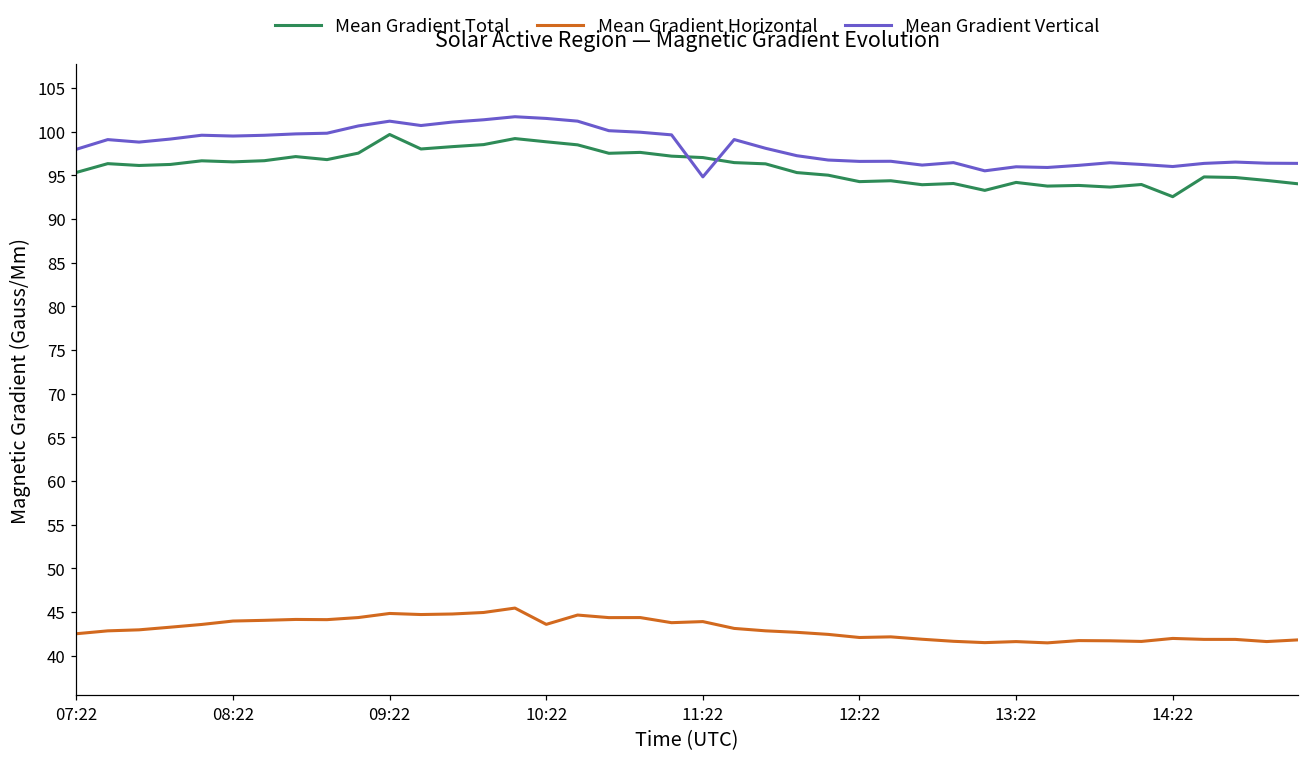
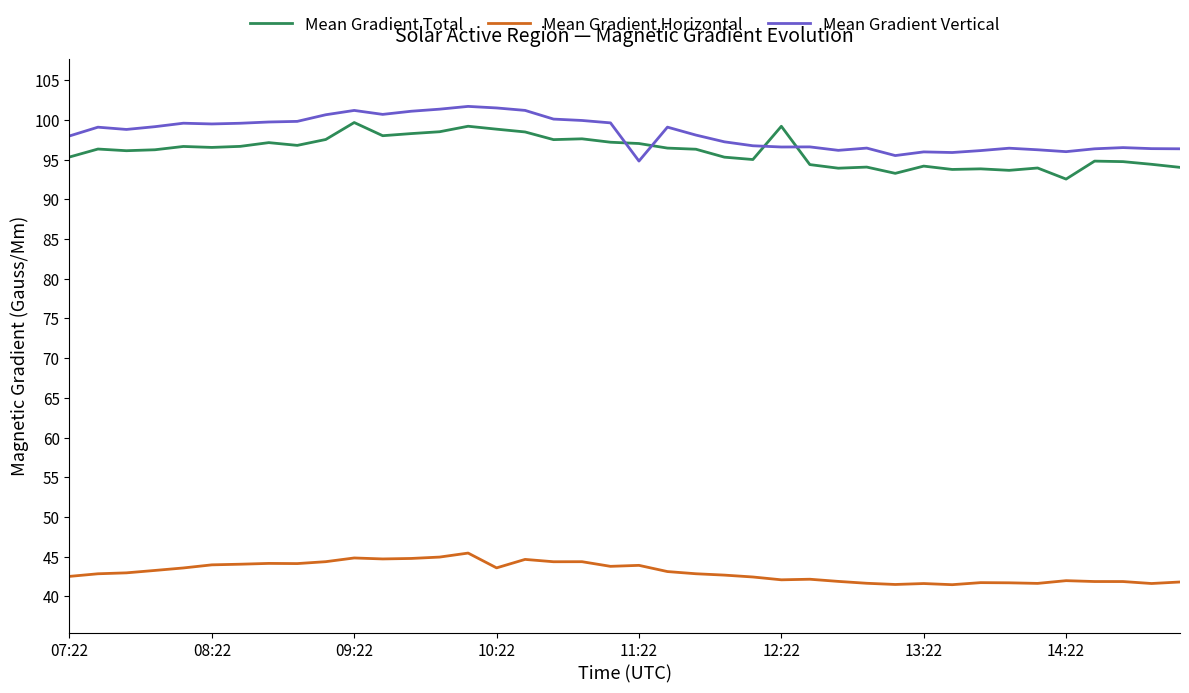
  {
    "Mean Gradient Total": {
      "07:22": 95,
      "08:22": 97,
      "09:22": 100,
      "10:22": 99,
      "11:22": 97,
-     "12:22": 94,
+     "12:22": 99,
      "13:22": 94,
      "14:22": 93
    },
    "Mean Gradient Horizontal": {
      "07:22": 43,
      "08:22": 44,
      "09:22": 45,
      "10:22": 44,
      "11:22": 44,
      "12:22": 42,
      "13:22": 42,
      "14:22": 42
    },
    "Mean Gradient Vertical": {
      "07:22": 98,
      "08:22": 99,
      "09:22": 101,
      "10:22": 101,
      "11:22": 95,
      "12:22": 97,
      "13:22": 96,
      "14:22": 96
    }
  }
